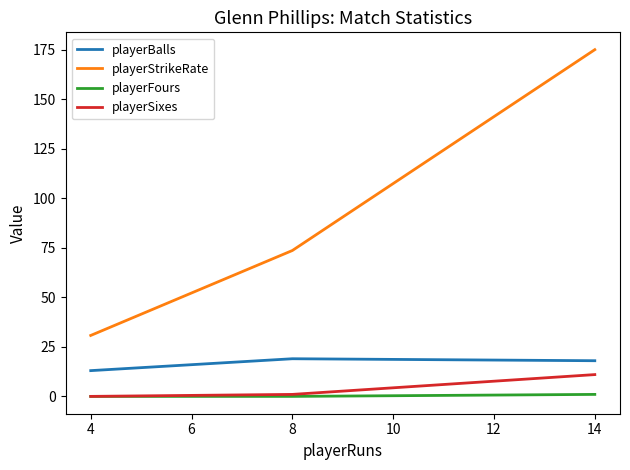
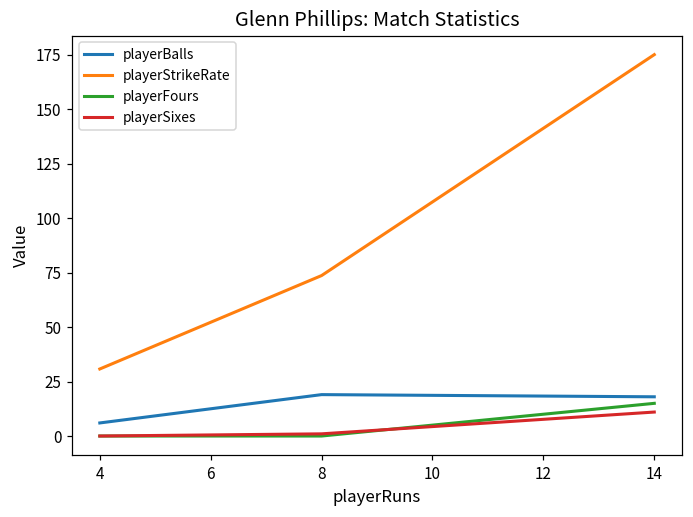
  {
    "playerBalls": {
-     "4": 13,
+     "4": 6,
      "8": 19,
      "14": 18
    },
    "playerStrikeRate": {
      "4": 31,
      "8": 74,
      "14": 175
    },
    "playerFours": {
-     "14": 1
+     "14": 15
    },
    "playerSixes": {
      "14": 11
    }
  }
